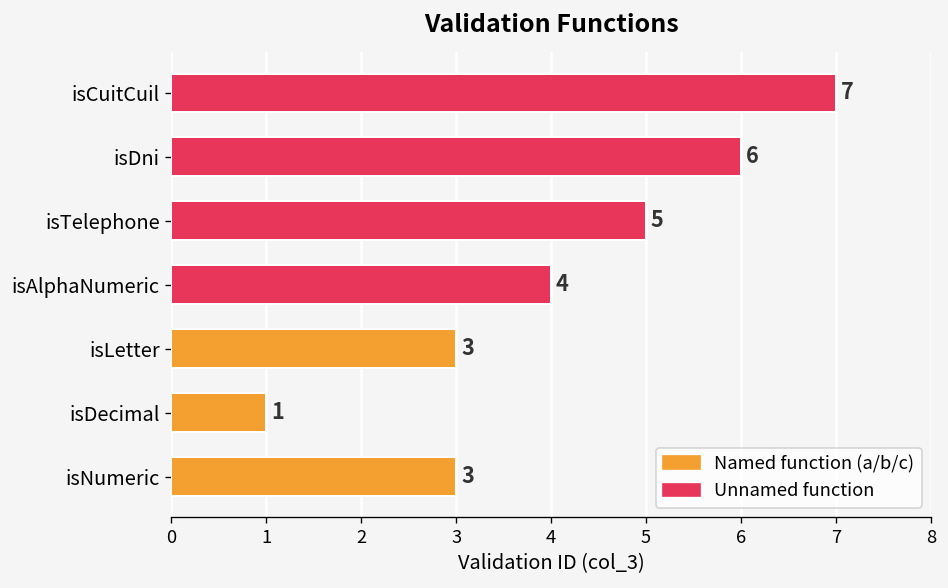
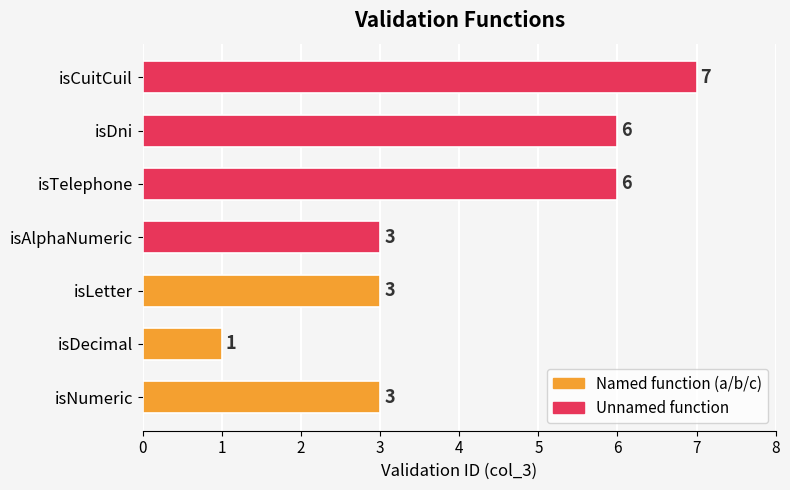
  {
    "isCuitCuil": 7,
    "isDni": 6,
-   "isTelephone": 5,
-   "isAlphaNumeric": 4,
+   "isTelephone": 6,
+   "isAlphaNumeric": 3,
    "isLetter": 3,
    "isDecimal": 1,
    "isNumeric": 3
  }
